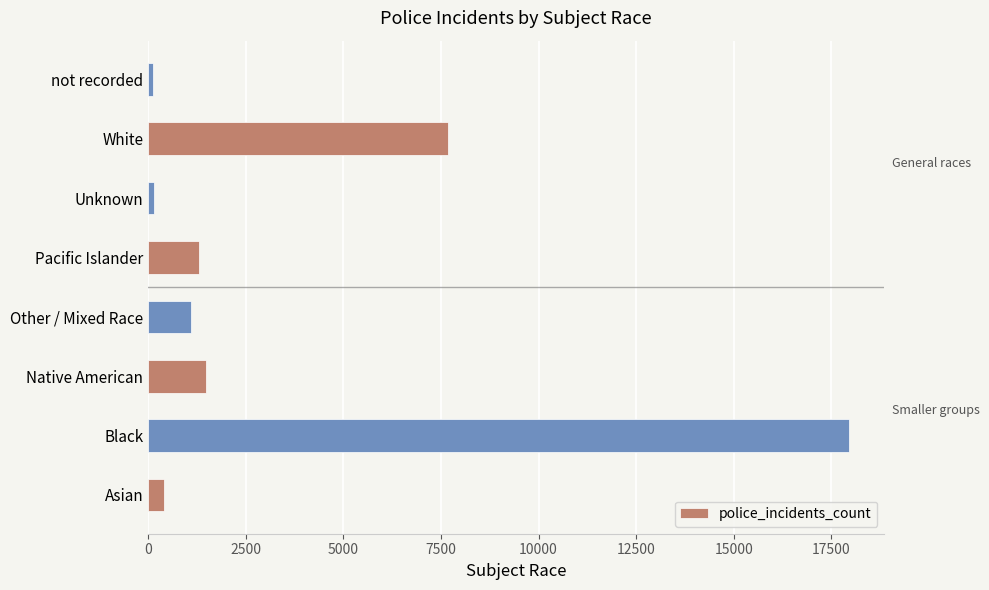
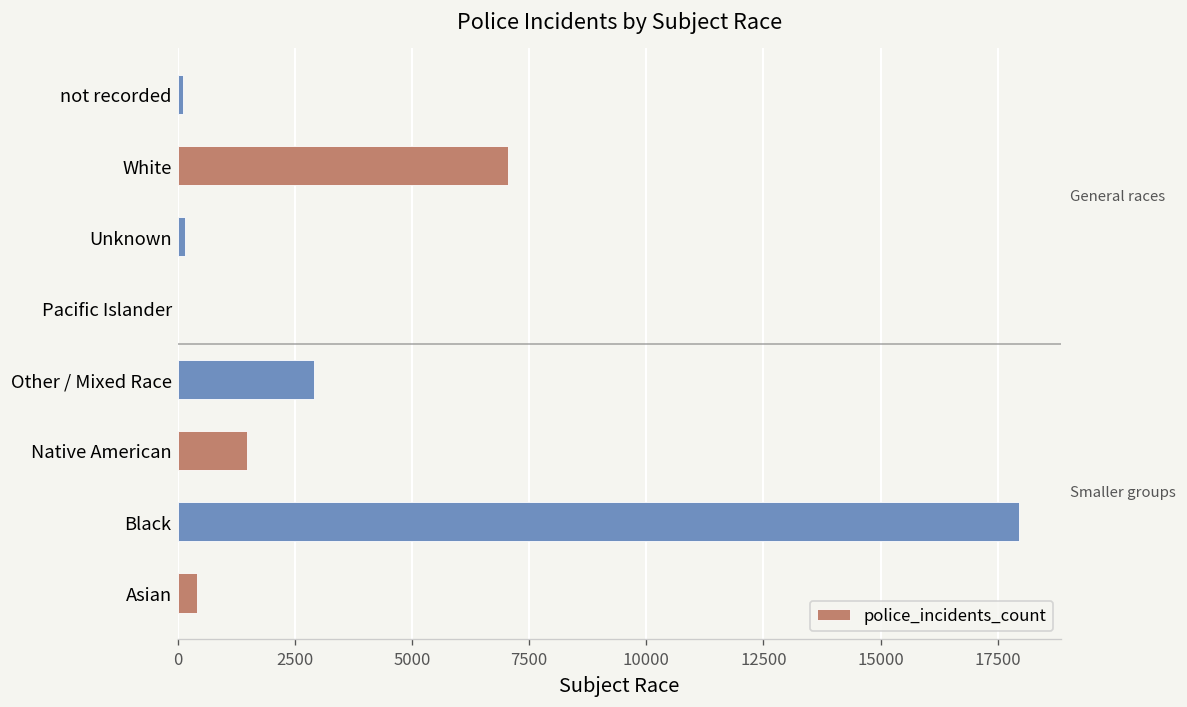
  {
    "not recorded": 100,
-   "White": 7700,
+   "White": 7000,
    "Unknown": 200,
-   "Pacific Islander": 1300,
-   "Other / Mixed Race": 1100,
+   "Pacific Islander": 0,
+   "Other / Mixed Race": 2900,
    "Native American": 1500,
    "Black": 18000,
    "Asian": 400
  }
